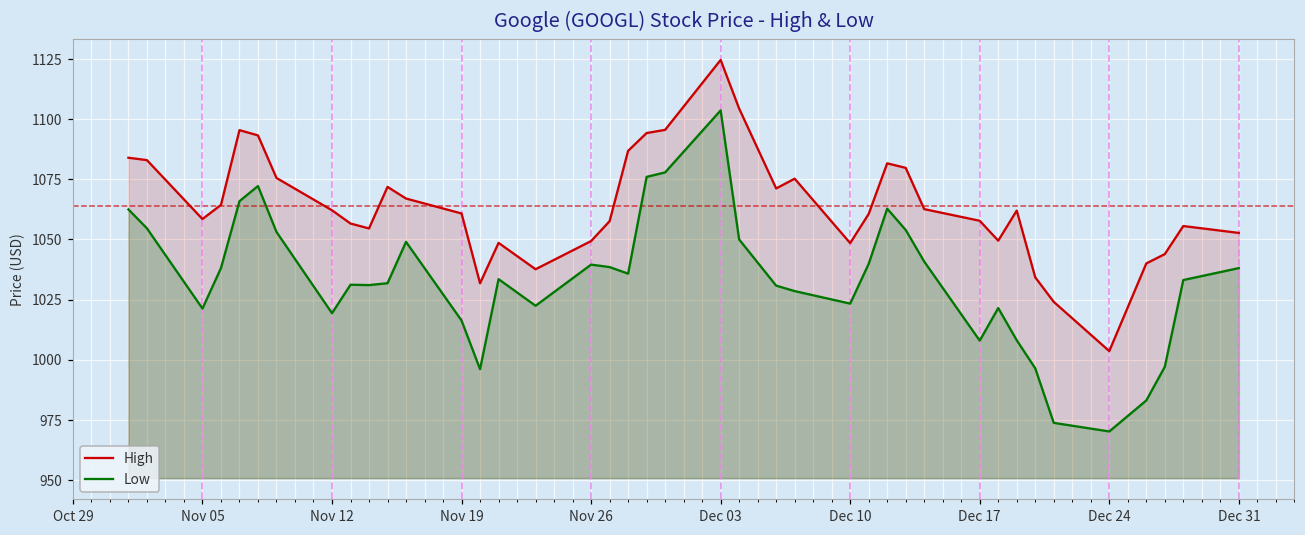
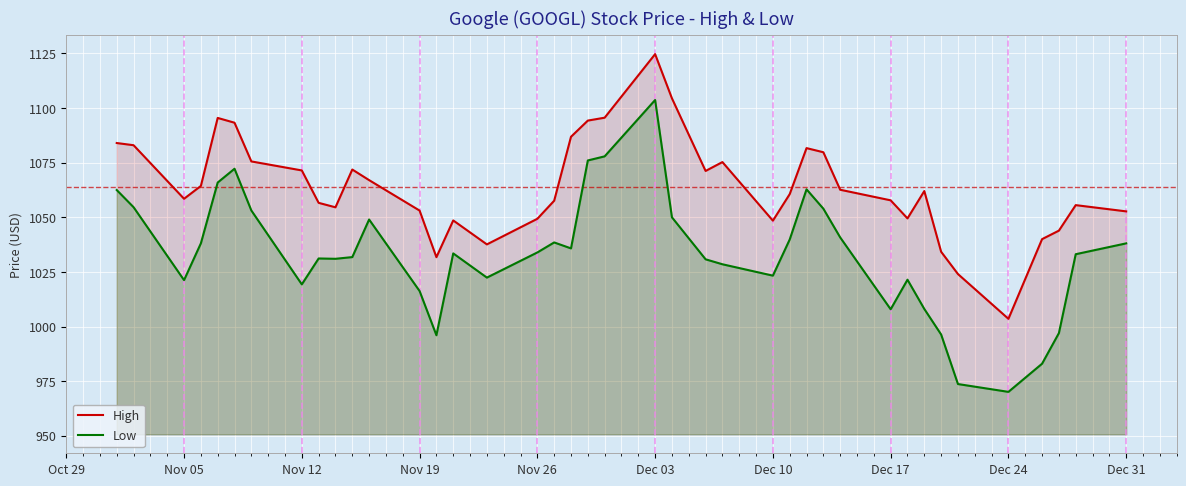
  {
    "High": {
      "Nov 05": 1058,
-     "Nov 12": 1062,
-     "Nov 19": 1061,
+     "Nov 12": 1071,
+     "Nov 19": 1053,
      "Nov 26": 1049,
      "Dec 03": 1125,
      "Dec 10": 1048,
      "Dec 17": 1058,
      "Dec 24": 1004,
      "Dec 31": 1053
    },
    "Low": {
      "Nov 05": 1021,
      "Nov 12": 1019,
      "Nov 19": 1016,
-     "Nov 26": 1040,
+     "Nov 26": 1034,
      "Dec 03": 1104,
      "Dec 10": 1023,
      "Dec 17": 1008,
      "Dec 24": 970,
      "Dec 31": 1038
    }
  }
